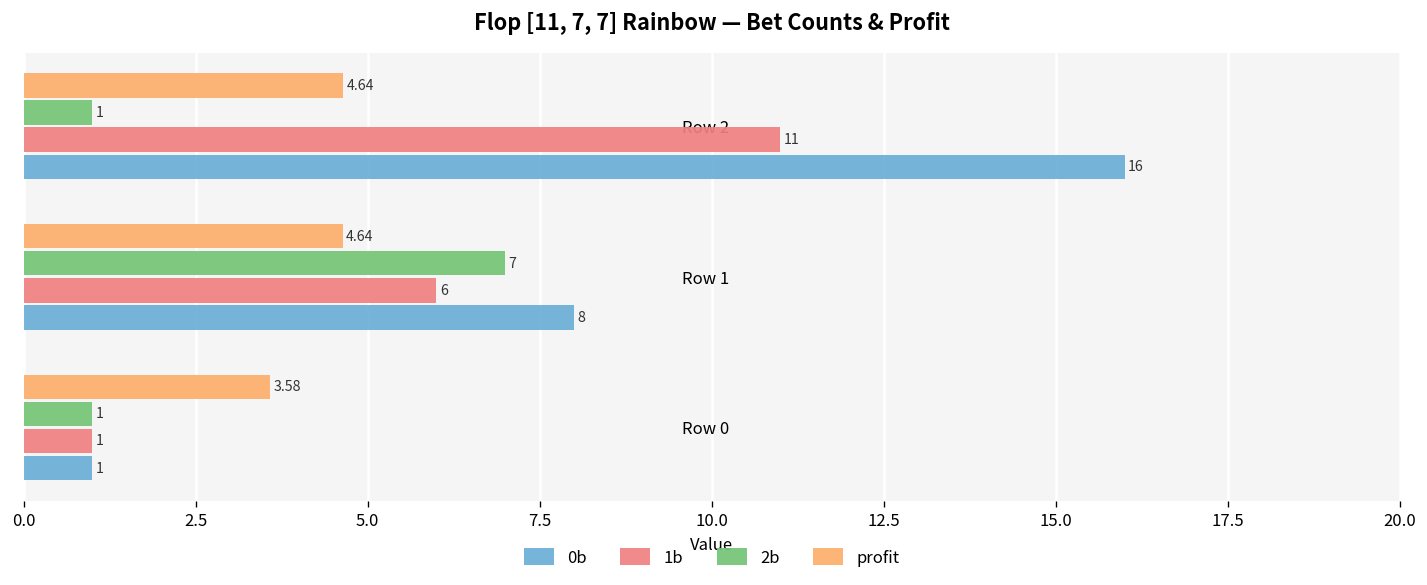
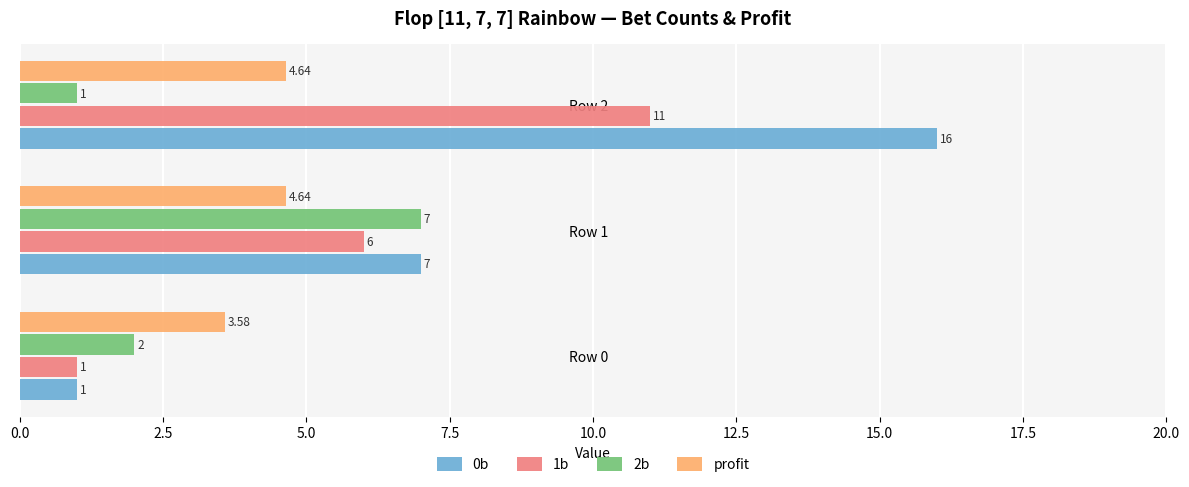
  {
    "0b": {
      "Row 2": 16,
-     "Row 1": 8,
+     "Row 1": 7,
      "Row 0": 1
    },
    "2b": {
      "Row 2": 1,
      "Row 1": 7,
-     "Row 0": 1
+     "Row 0": 2
    }
  }
